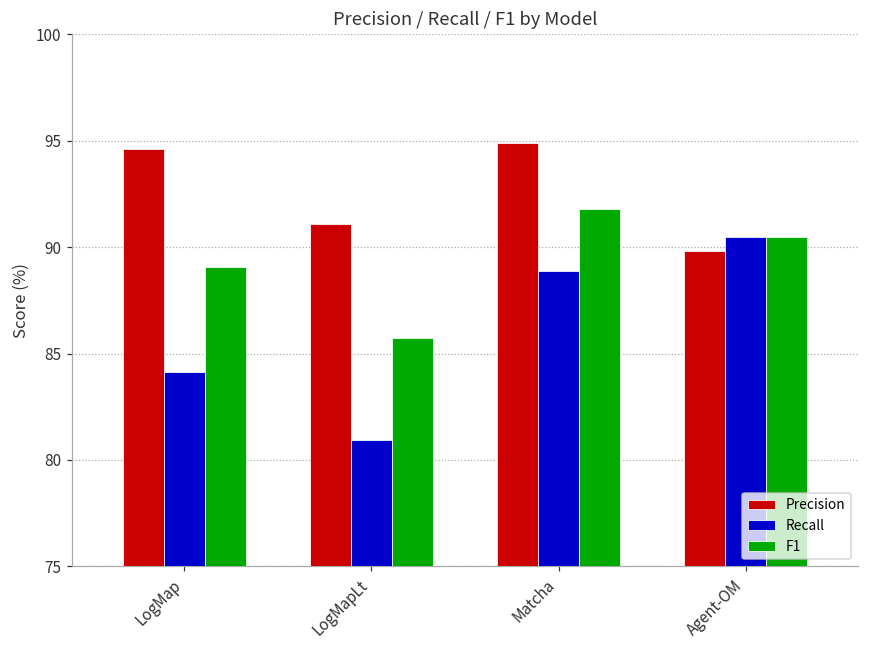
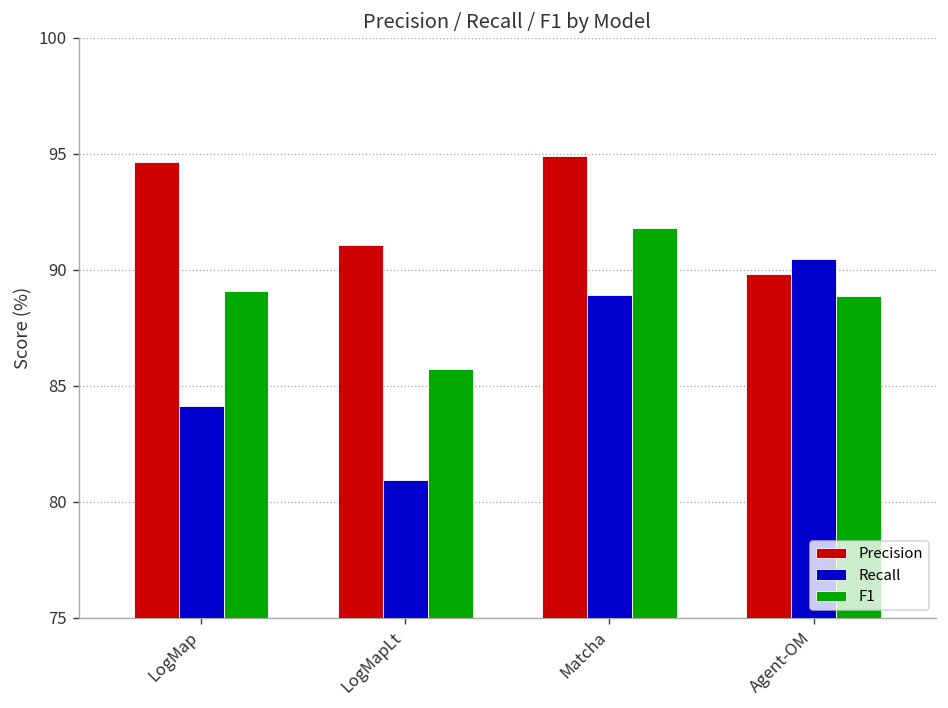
  {
    "Precision": {
      "LogMap": 94.6,
      "LogMapLt": 91.1,
      "Matcha": 94.9,
      "Agent-OM": 89.8
    },
    "Recall": {
      "LogMap": 84.1,
      "LogMapLt": 81.0,
      "Matcha": 88.9,
      "Agent-OM": 90.5
    },
    "F1": {
      "LogMap": 89.1,
      "LogMapLt": 85.7,
      "Matcha": 91.8,
-     "Agent-OM": 90.5
+     "Agent-OM": 88.9
    }
  }
